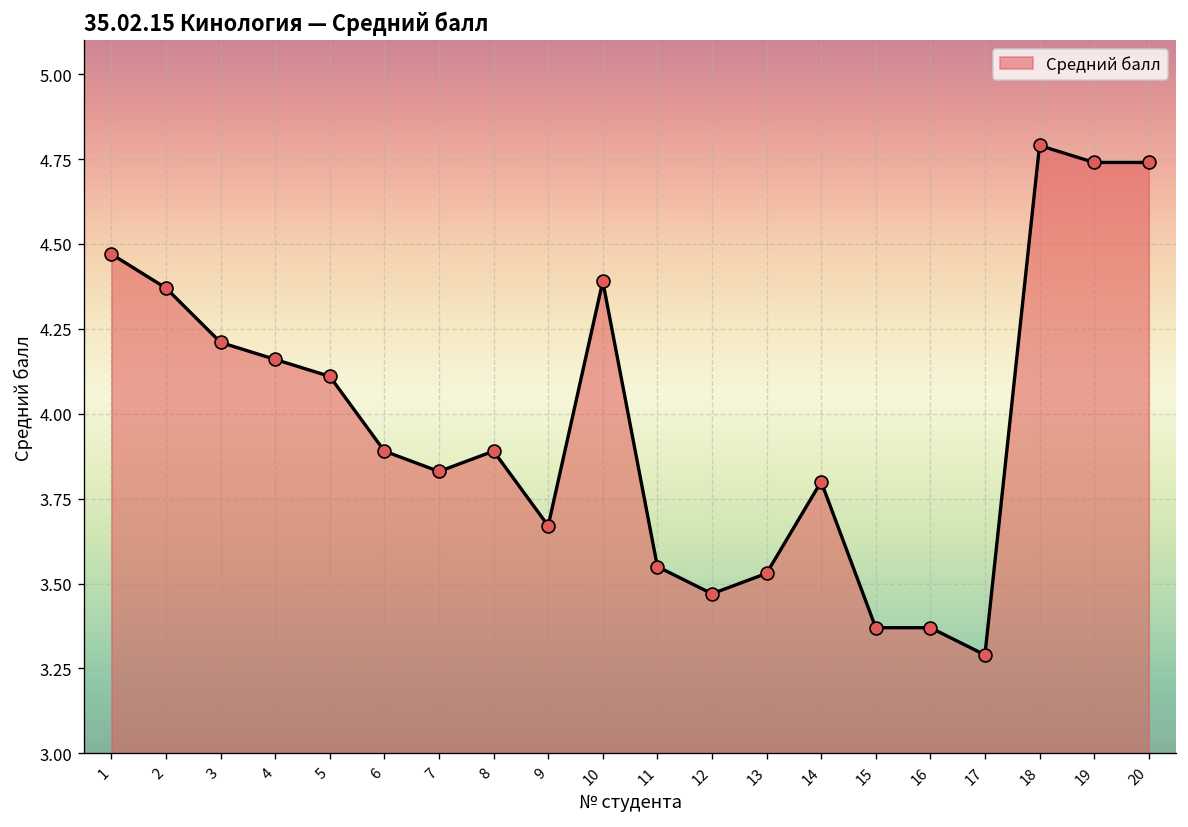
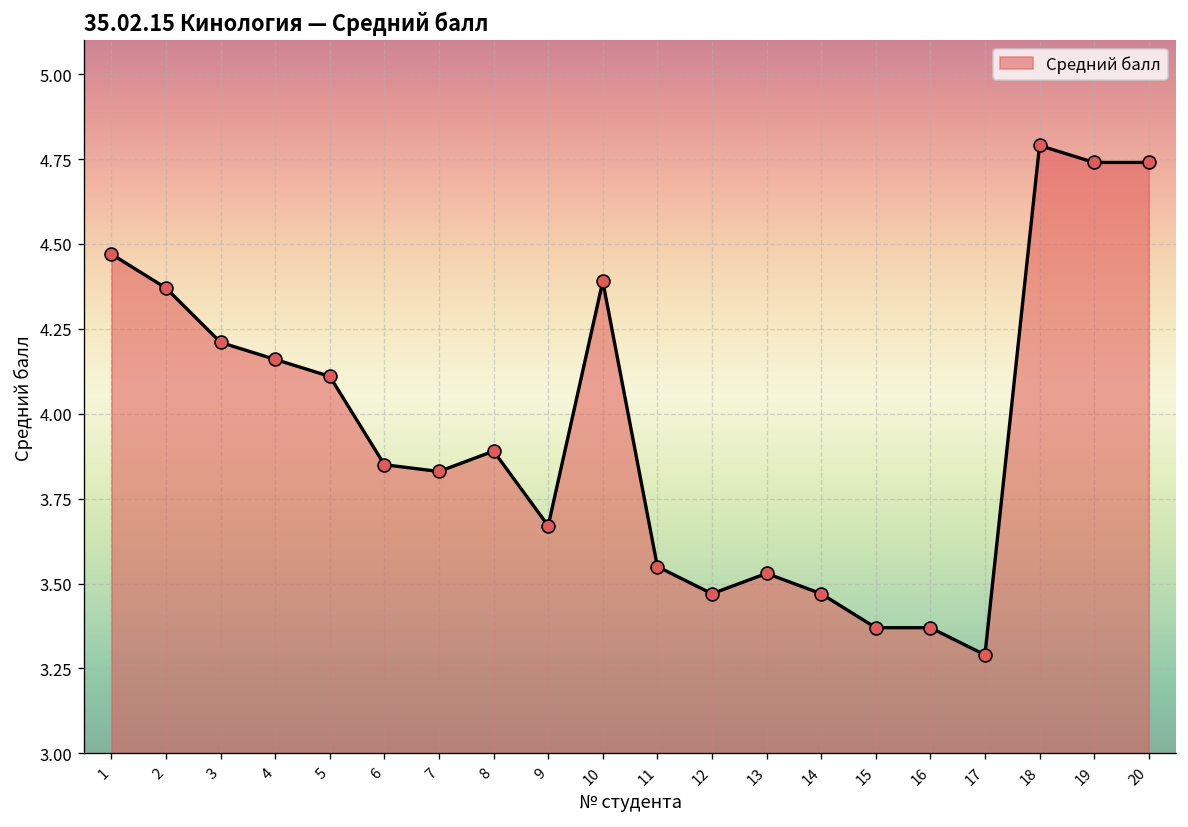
  {
    "1": 4.47,
    "2": 4.37,
    "3": 4.21,
    "4": 4.16,
    "5": 4.11,
-   "6": 3.89,
+   "6": 3.85,
    "7": 3.83,
    "8": 3.89,
    "9": 3.67,
    "10": 4.39,
    "11": 3.55,
    "12": 3.47,
    "13": 3.53,
-   "14": 3.80,
+   "14": 3.47,
    "15": 3.37,
    "16": 3.37,
    "17": 3.29,
    "18": 4.79,
    "19": 4.74,
    "20": 4.74
  }
